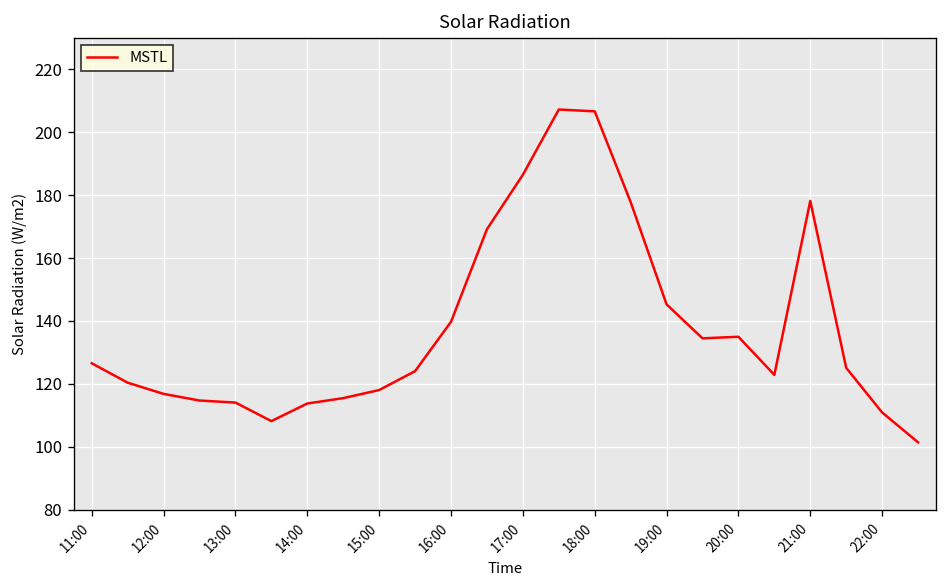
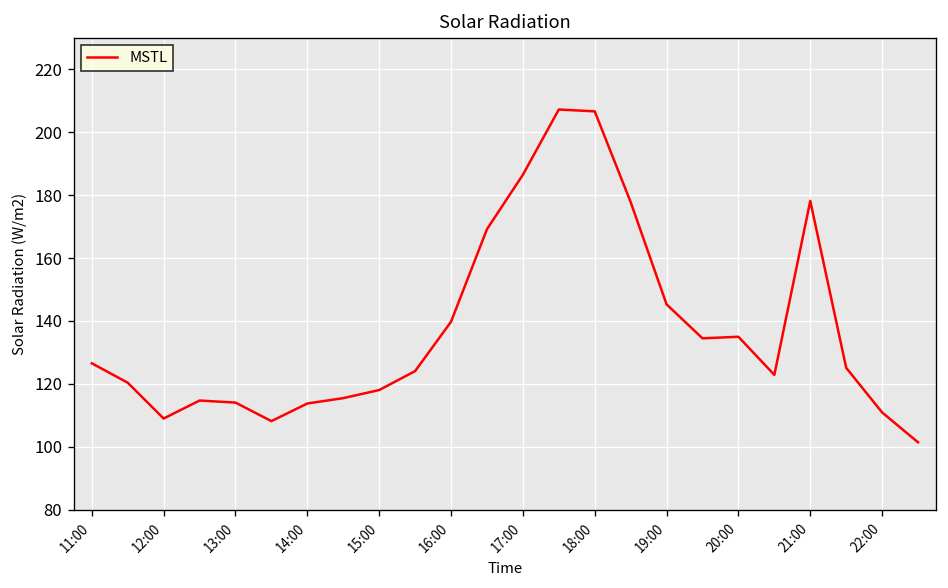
  {
    "11:00": 127,
-   "12:00": 117,
+   "12:00": 109,
    "13:00": 114,
    "14:00": 114,
    "15:00": 118,
    "16:00": 140,
    "17:00": 186,
    "18:00": 207,
    "19:00": 145,
    "20:00": 135,
    "21:00": 178,
    "22:00": 111
  }
